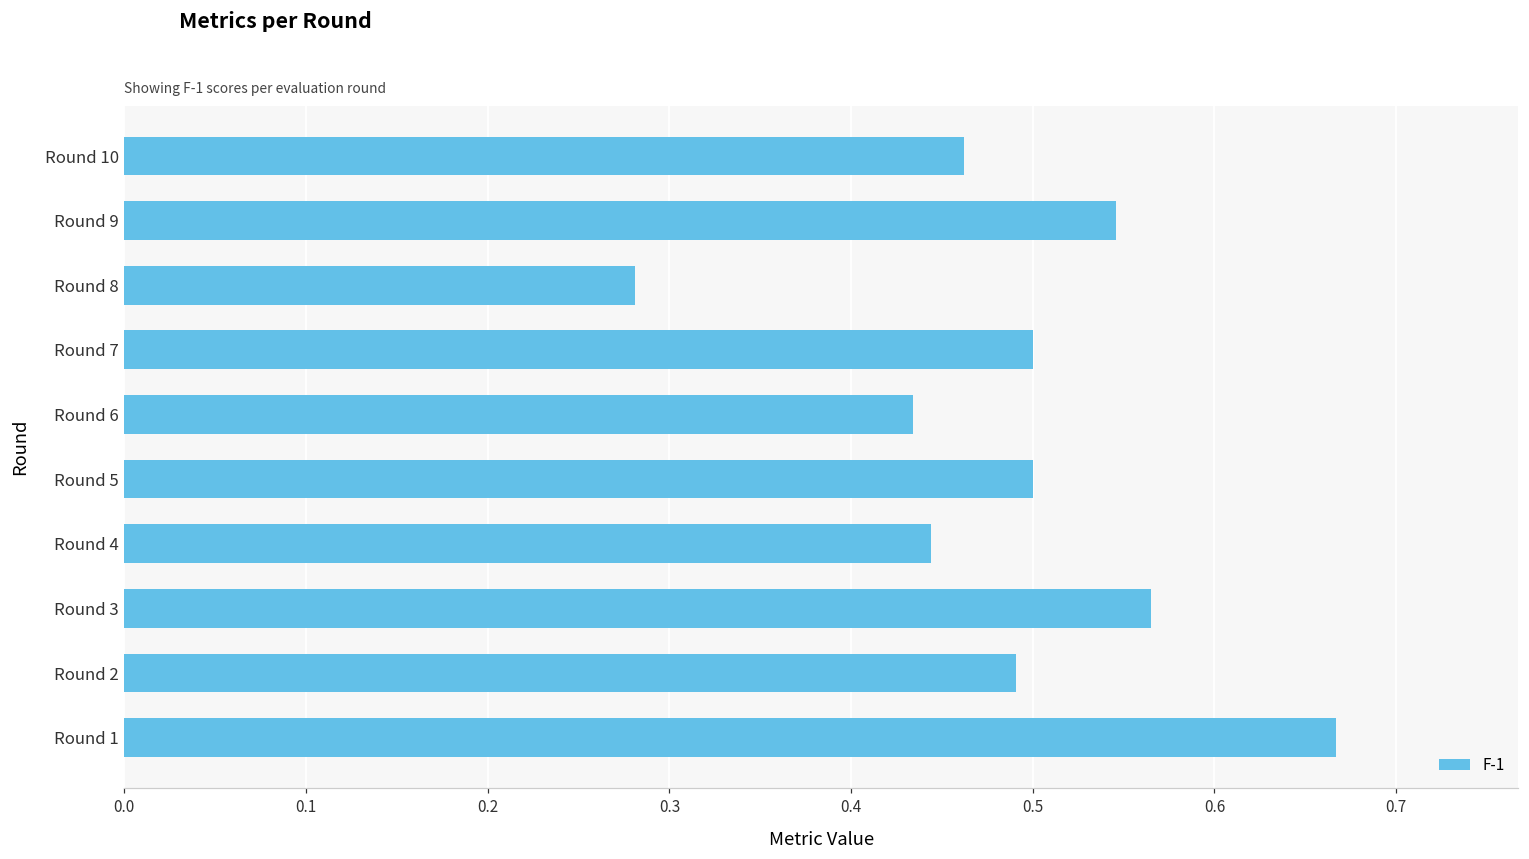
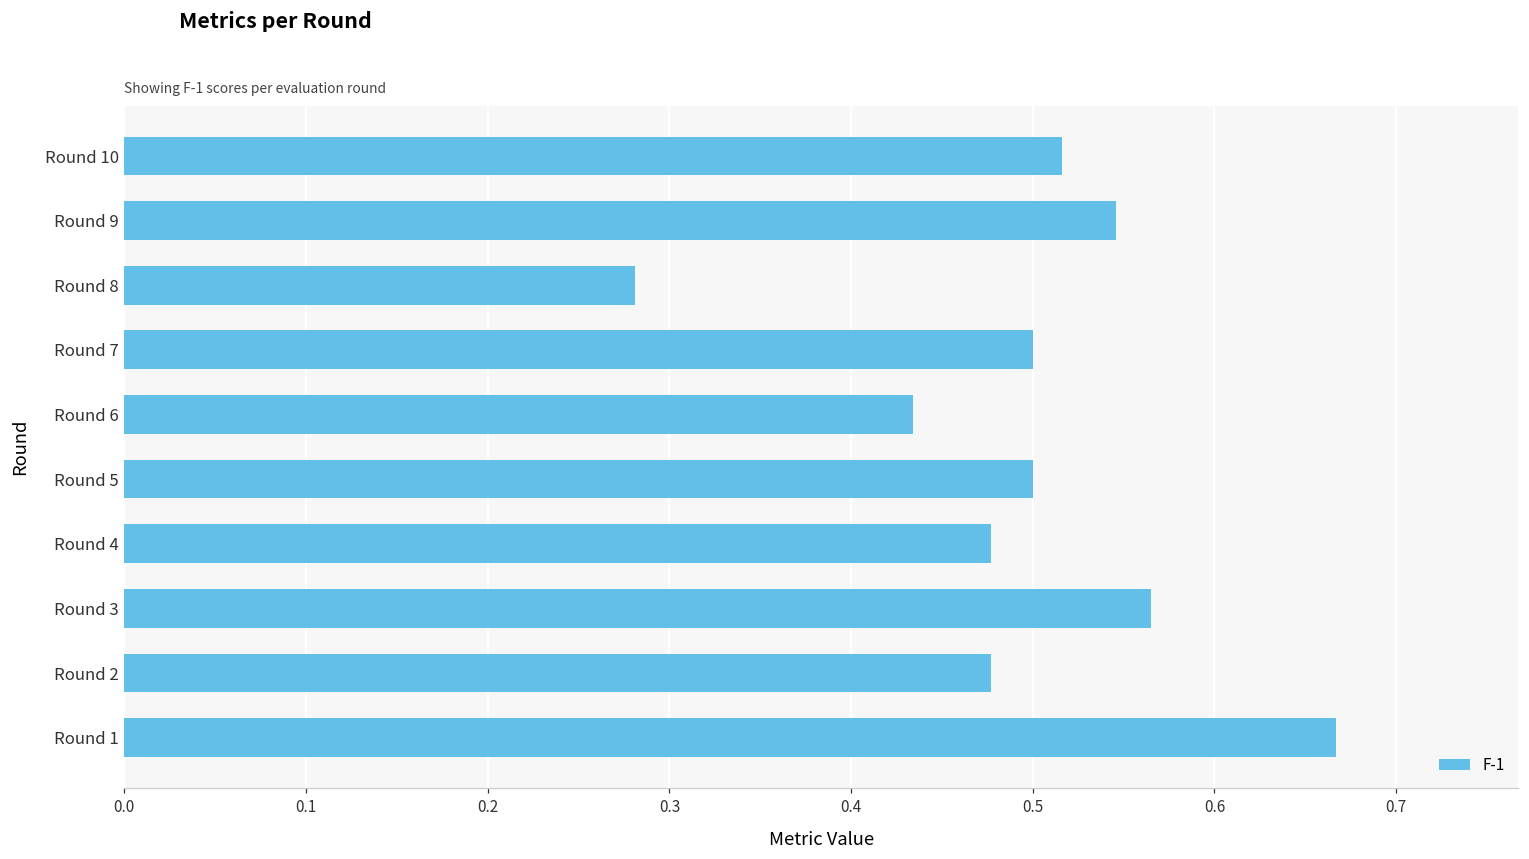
  {
-   "Round 10": 0.462,
+   "Round 10": 0.516,
    "Round 9": 0.546,
    "Round 8": 0.281,
    "Round 7": 0.500,
    "Round 6": 0.434,
    "Round 5": 0.500,
-   "Round 4": 0.444,
+   "Round 4": 0.477,
    "Round 3": 0.565,
-   "Round 2": 0.491,
+   "Round 2": 0.477,
    "Round 1": 0.667
  }
